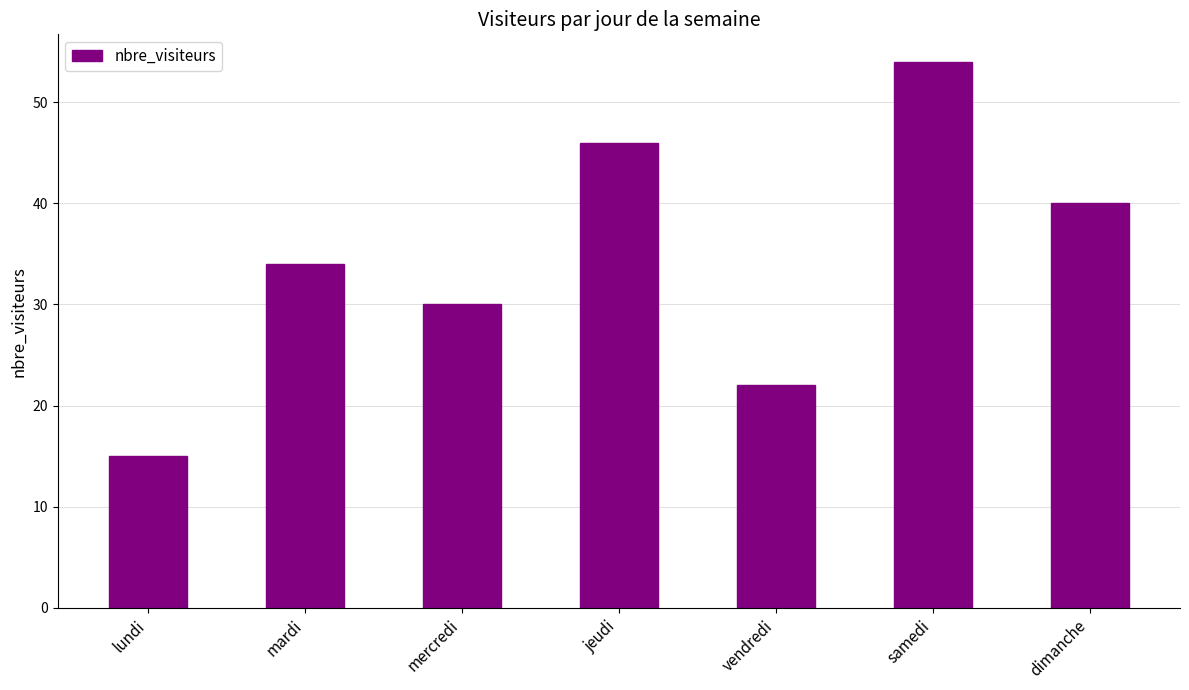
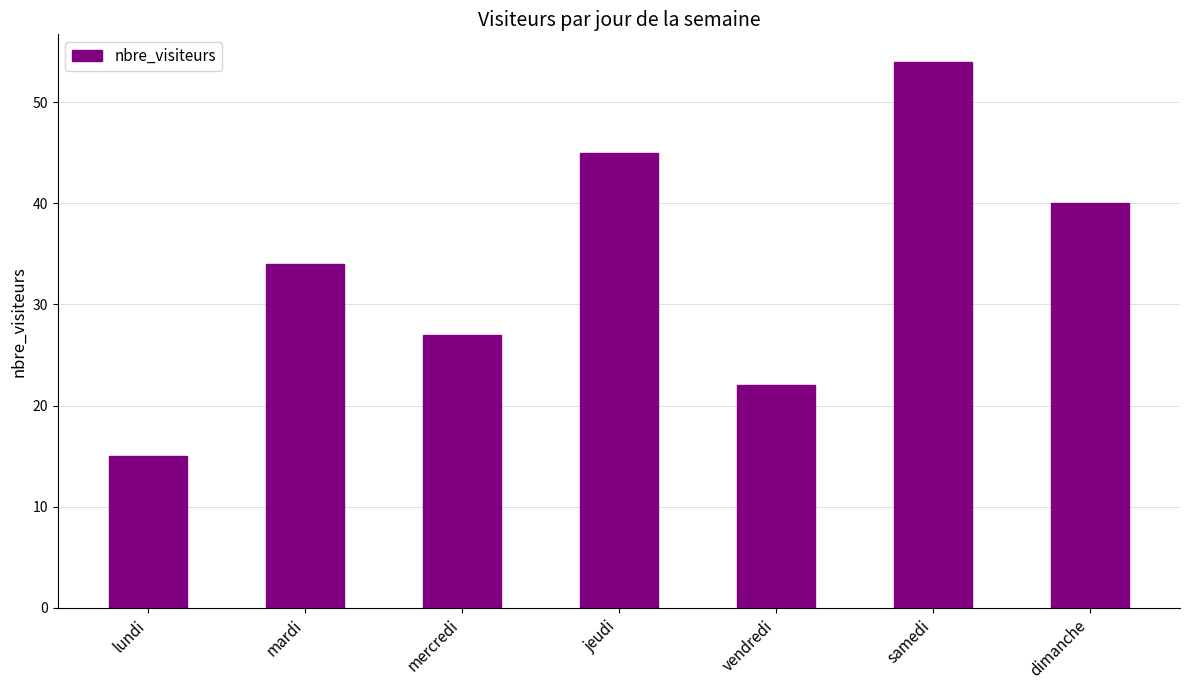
  {
    "lundi": 15,
    "mardi": 34,
-   "mercredi": 30,
-   "jeudi": 46,
+   "mercredi": 27,
+   "jeudi": 45,
    "vendredi": 22,
    "samedi": 54,
    "dimanche": 40
  }
